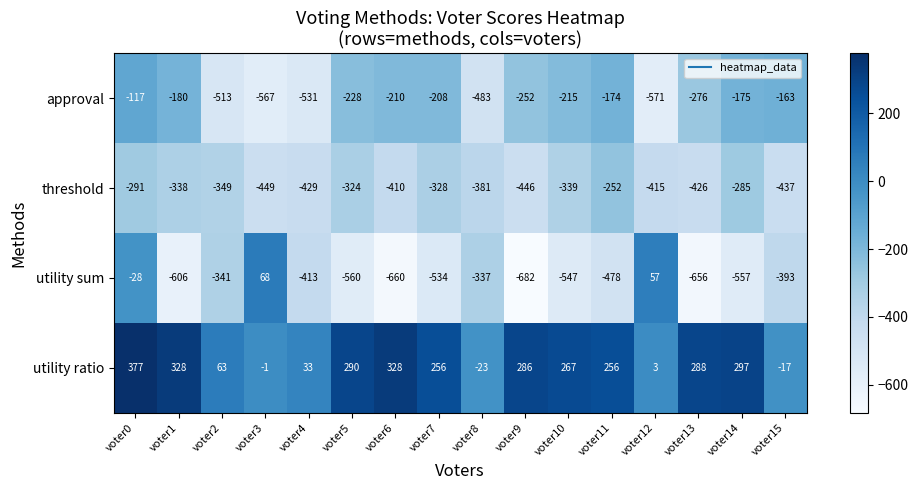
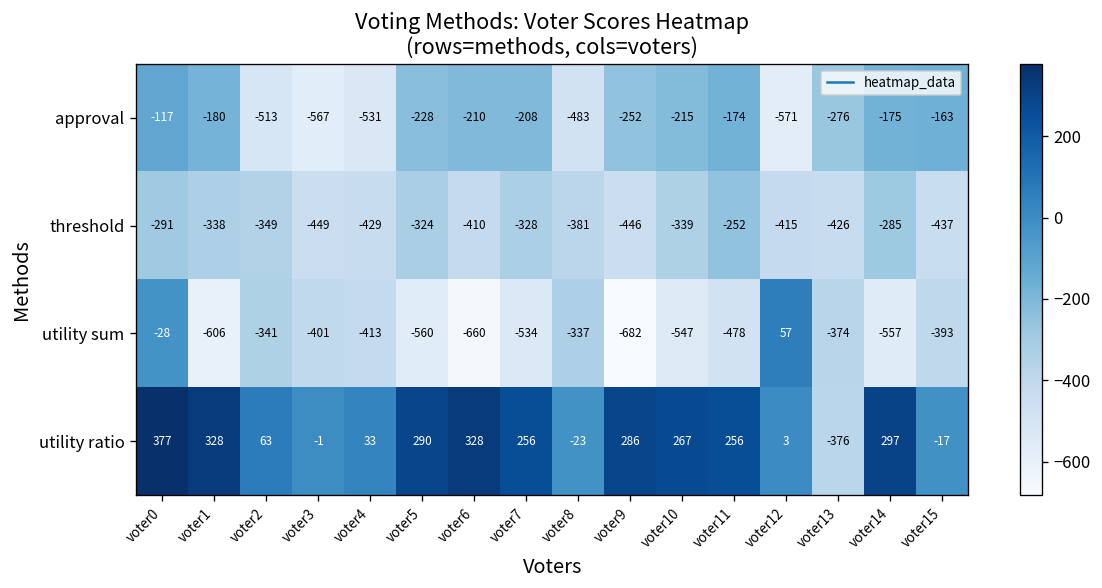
  {
    "approval": {
      "voter0": -117,
      "voter1": -180,
      "voter2": -513,
      "voter3": -567,
      "voter4": -531,
      "voter5": -228,
      "voter6": -210,
      "voter7": -208,
      "voter8": -483,
      "voter9": -252,
      "voter10": -215,
      "voter11": -174,
      "voter12": -571,
      "voter13": -276,
      "voter14": -175,
      "voter15": -163
    },
    "threshold": {
      "voter0": -291,
      "voter1": -338,
      "voter2": -349,
      "voter3": -449,
      "voter4": -429,
      "voter5": -324,
      "voter6": -410,
      "voter7": -328,
      "voter8": -381,
      "voter9": -446,
      "voter10": -339,
      "voter11": -252,
      "voter12": -415,
      "voter13": -426,
      "voter14": -285,
      "voter15": -437
    },
    "utility sum": {
      "voter0": -28,
      "voter1": -606,
      "voter2": -341,
-     "voter3": 68,
+     "voter3": -401,
      "voter4": -413,
      "voter5": -560,
      "voter6": -660,
      "voter7": -534,
      "voter8": -337,
      "voter9": -682,
      "voter10": -547,
      "voter11": -478,
      "voter12": 57,
-     "voter13": -656,
+     "voter13": -374,
      "voter14": -557,
      "voter15": -393
    },
    "utility ratio": {
      "voter0": 377,
      "voter1": 328,
      "voter2": 63,
      "voter3": -1,
      "voter4": 33,
      "voter5": 290,
      "voter6": 328,
      "voter7": 256,
      "voter8": -23,
      "voter9": 286,
      "voter10": 267,
      "voter11": 256,
      "voter12": 3,
-     "voter13": 288,
+     "voter13": -376,
      "voter14": 297,
      "voter15": -17
    }
  }
